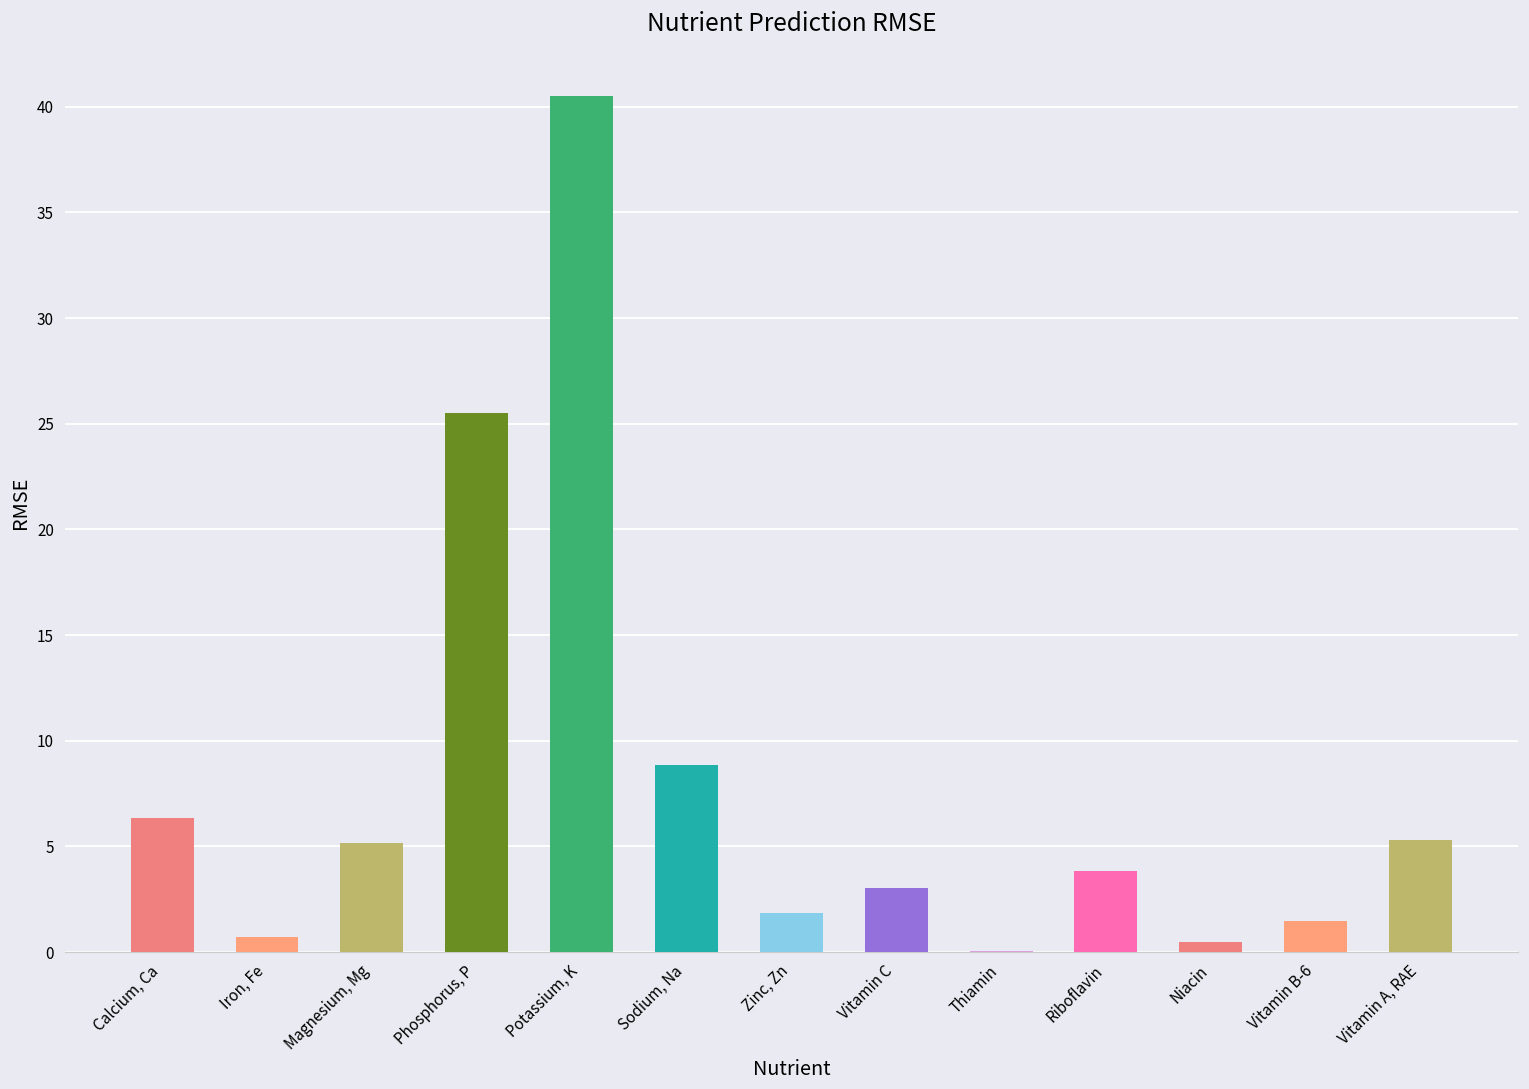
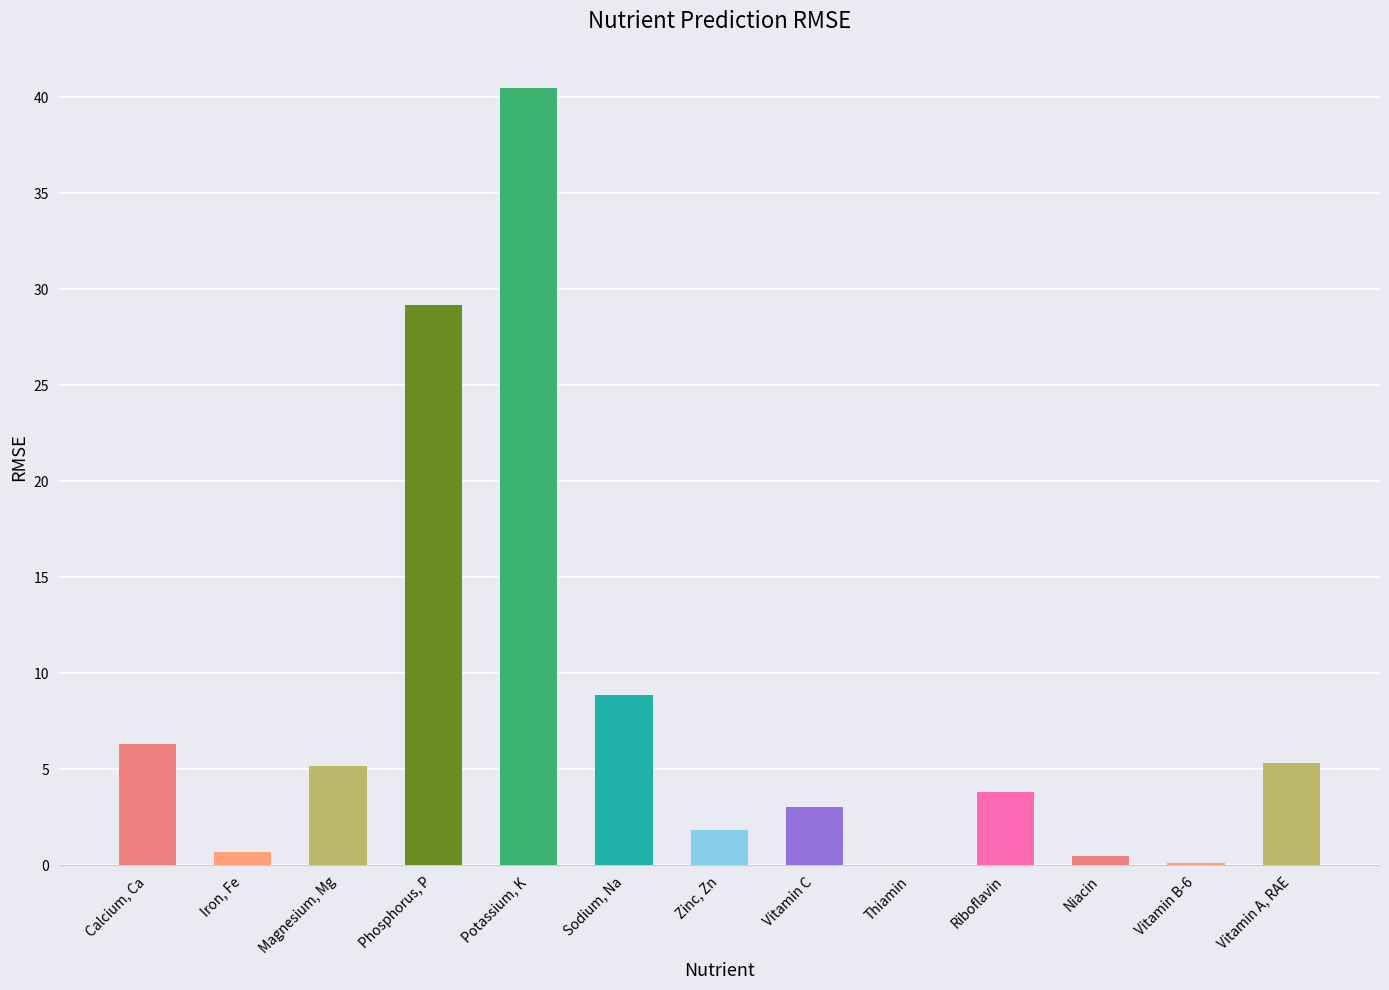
  {
    "Calcium, Ca": 6.3,
    "Iron, Fe": 0.7,
    "Magnesium, Mg": 5.2,
-   "Phosphorus, P": 25.5,
+   "Phosphorus, P": 29.2,
    "Potassium, K": 40.5,
    "Sodium, Na": 8.9,
    "Zinc, Zn": 1.8,
    "Vitamin C": 3.0,
    "Riboflavin": 3.8,
    "Niacin": 0.5,
-   "Vitamin B-6": 1.5,
+   "Vitamin B-6": 0.1,
    "Vitamin A, RAE": 5.3
  }
